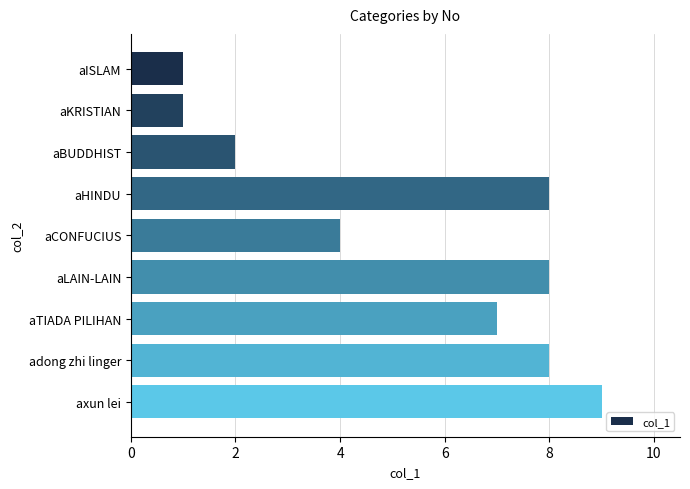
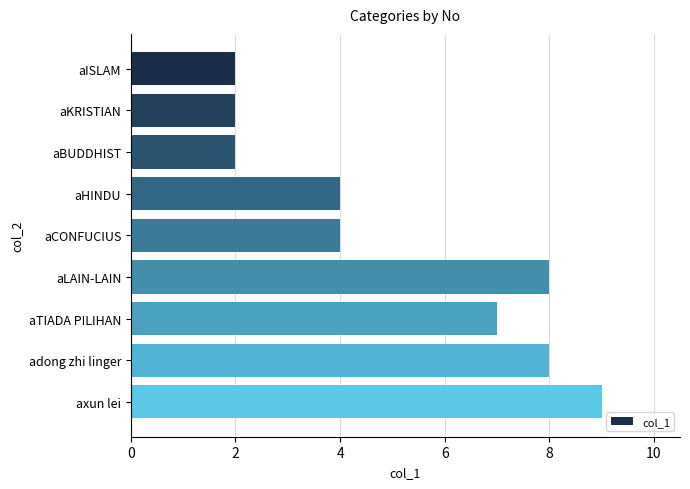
  {
-   "aISLAM": 1,
-   "aKRISTIAN": 1,
+   "aISLAM": 2,
+   "aKRISTIAN": 2,
    "aBUDDHIST": 2,
-   "aHINDU": 8,
+   "aHINDU": 4,
    "aCONFUCIUS": 4,
    "aLAIN-LAIN": 8,
    "aTIADA PILIHAN": 7,
    "adong zhi linger": 8,
    "axun lei": 9
  }
